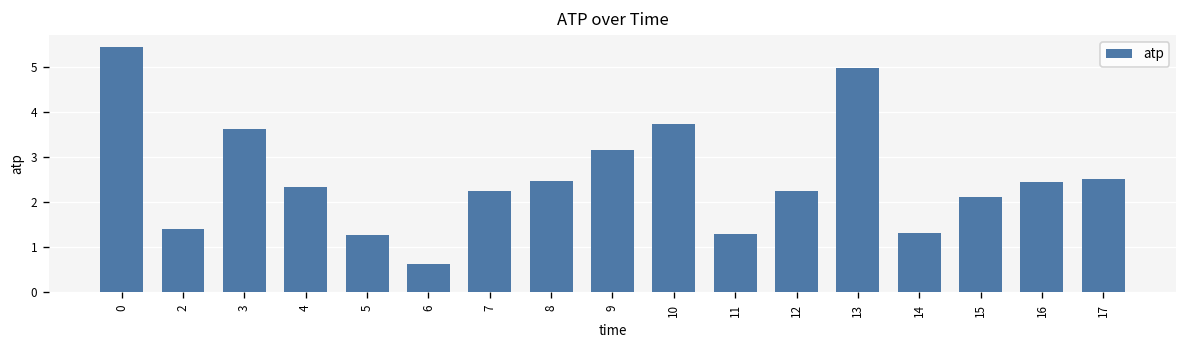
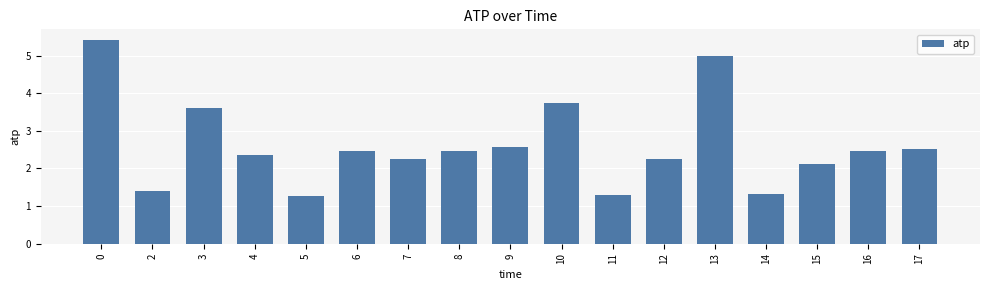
  {
    "0": 5.4,
    "2": 1.4,
    "3": 3.6,
    "4": 2.3,
    "5": 1.3,
-   "6": 0.6,
+   "6": 2.5,
    "7": 2.3,
    "8": 2.5,
-   "9": 3.2,
+   "9": 2.6,
    "10": 3.7,
    "11": 1.3,
    "12": 2.3,
    "13": 5.0,
    "14": 1.3,
    "15": 2.1,
    "16": 2.5,
    "17": 2.5
  }
